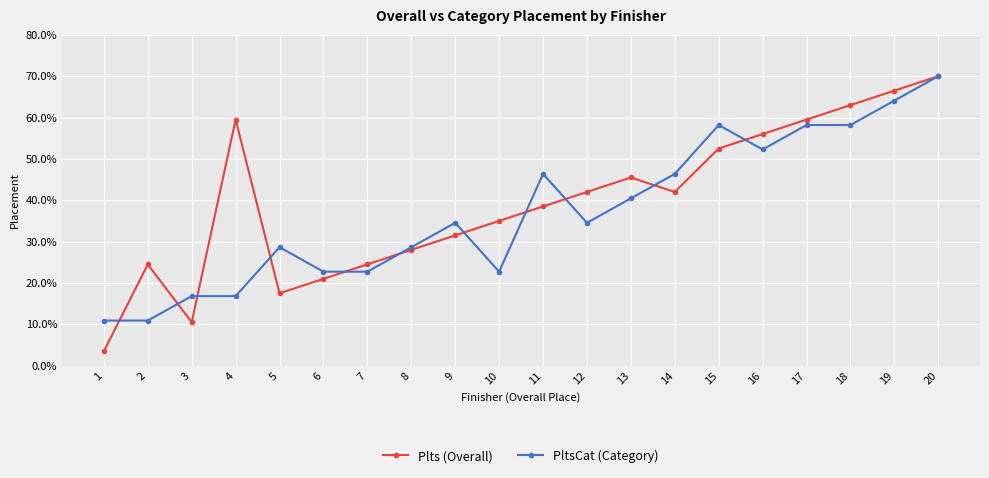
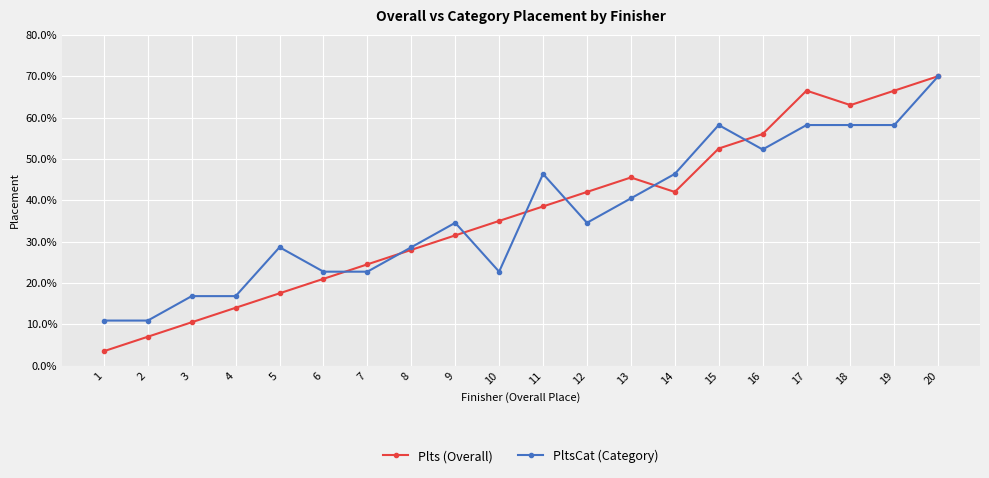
  {
    "Plts (Overall)": {
      "1": "4%",
-     "2": "25%",
+     "2": "7%",
      "3": "11%",
-     "4": "60%",
+     "4": "14%",
      "5": "18%",
      "6": "21%",
      "7": "25%",
      "8": "28%",
      "9": "32%",
      "10": "35%",
      "11": "39%",
      "12": "42%",
      "13": "46%",
      "14": "42%",
      "15": "53%",
      "16": "56%",
-     "17": "60%",
+     "17": "67%",
      "18": "63%",
      "19": "67%"
    },
    "PltsCat (Category)": {
      "1": "11%",
      "2": "11%",
      "3": "17%",
      "4": "17%",
      "5": "29%",
      "6": "23%",
      "7": "23%",
      "8": "29%",
      "9": "35%",
      "10": "23%",
      "11": "46%",
      "12": "35%",
      "13": "40%",
      "14": "46%",
      "15": "58%",
      "16": "52%",
      "17": "58%",
      "18": "58%",
-     "19": "64%"
+     "19": "58%"
    }
  }
